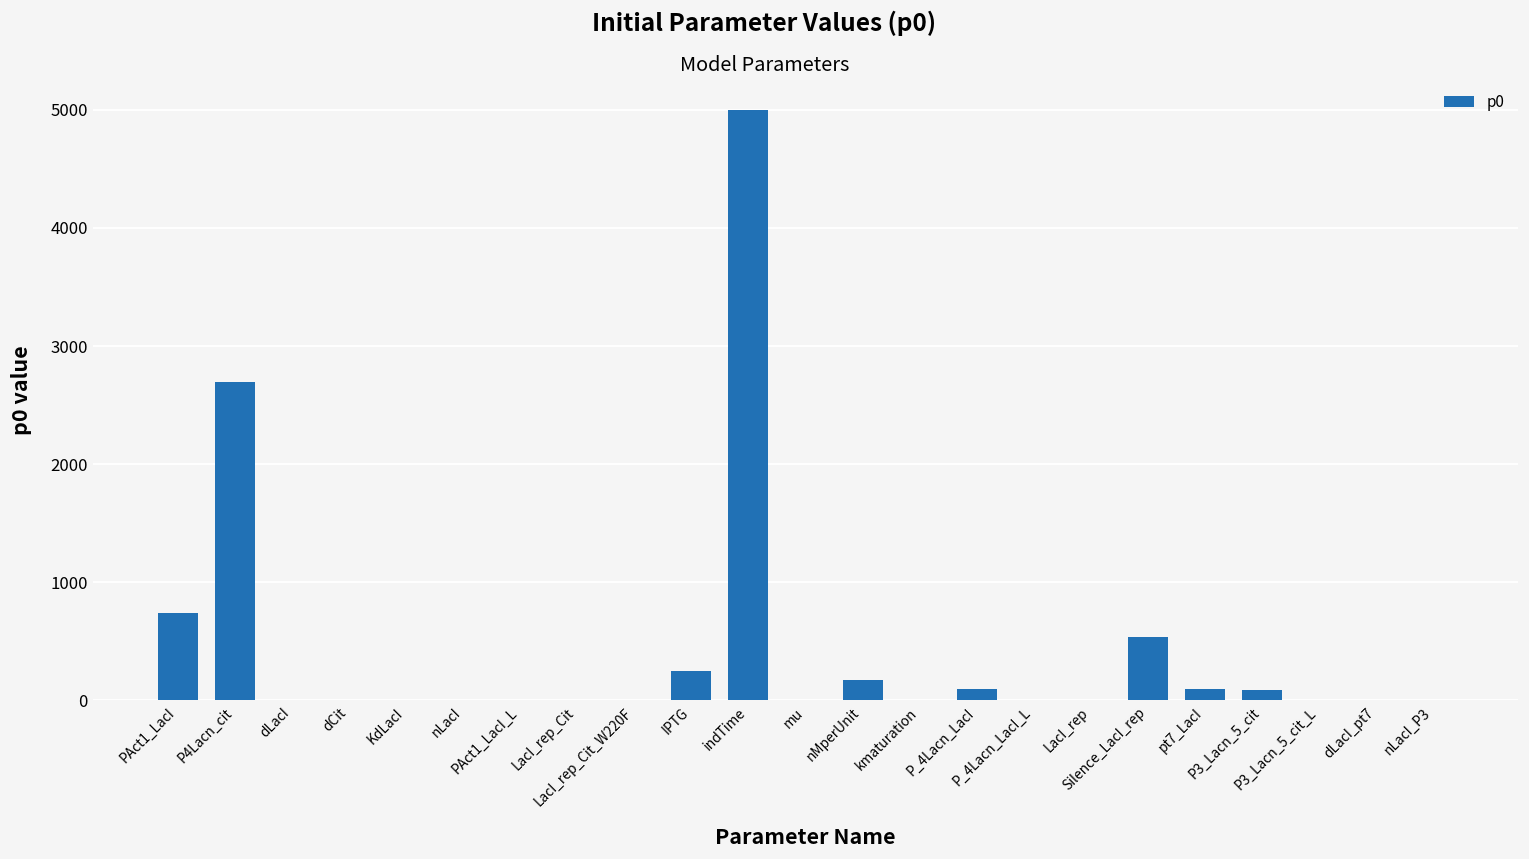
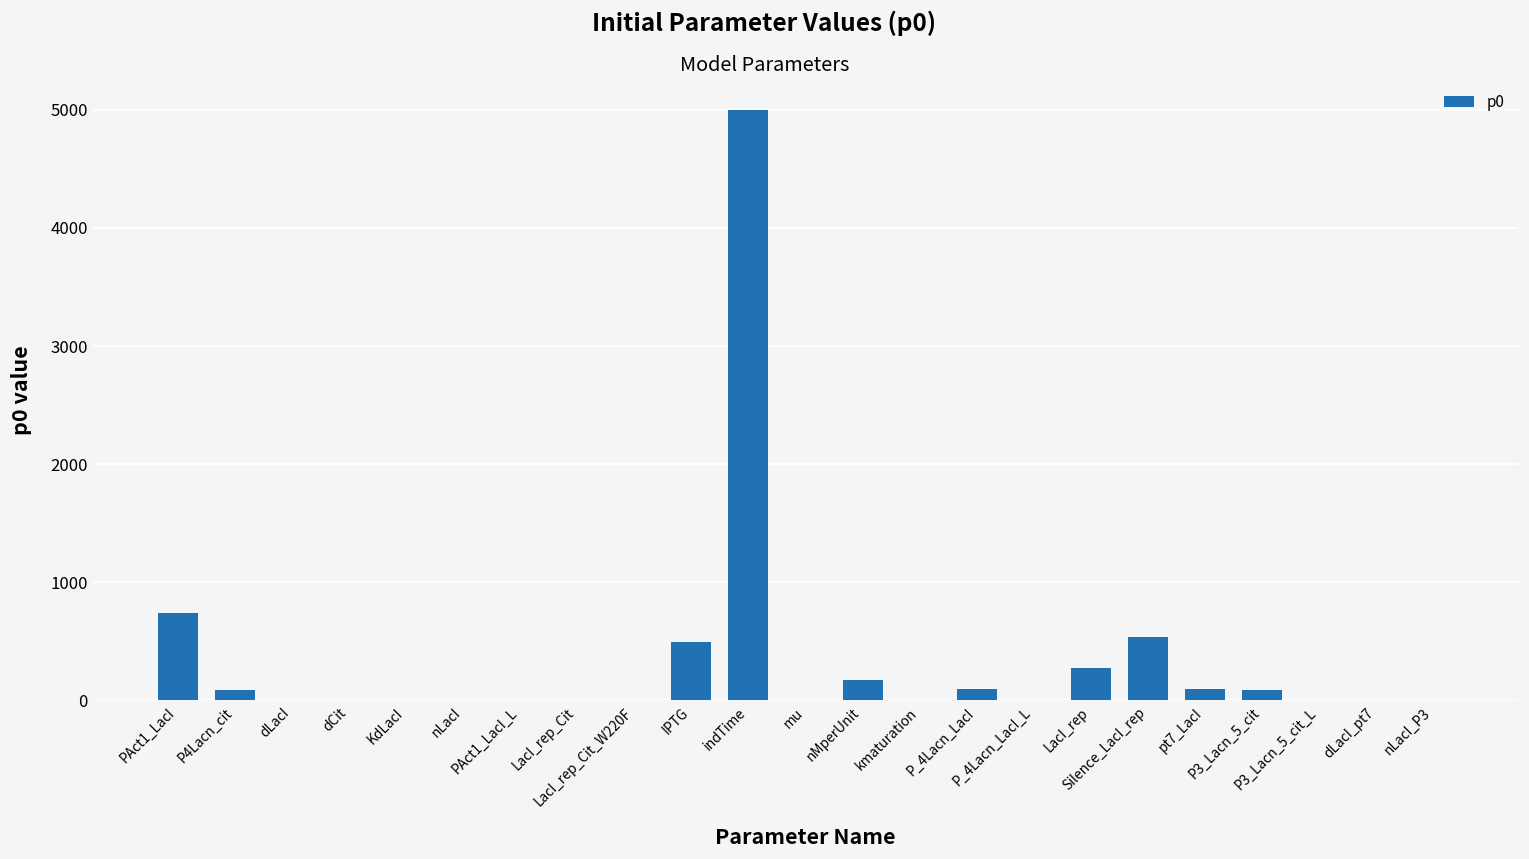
  {
    "PAct1_LacI": 740,
-   "P4Lacn_cit": 2690,
-   "IPTG": 250,
+   "P4Lacn_cit": 90,
+   "IPTG": 500,
    "indTime": 5000,
    "nMperUnit": 180,
    "P_4Lacn_LacI": 100,
-   "LacI_rep": 0,
+   "LacI_rep": 280,
    "Silence_LacI_rep": 530,
    "pt7_LacI": 100,
    "P3_Lacn_5_cit": 90
  }
